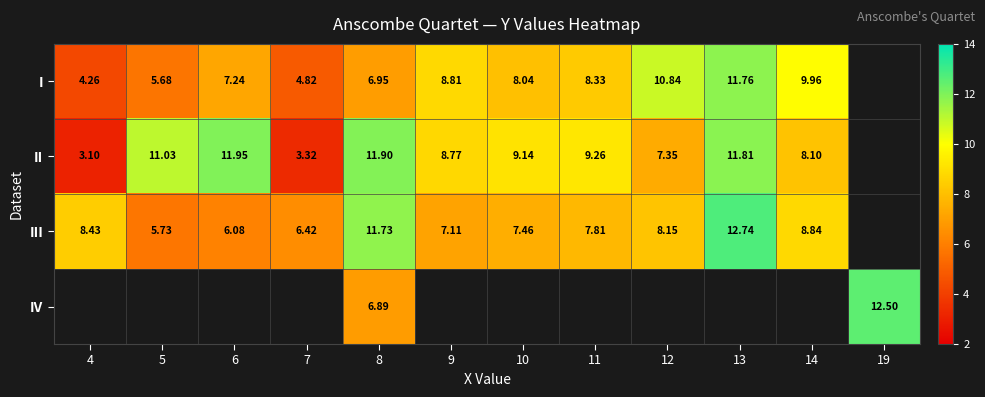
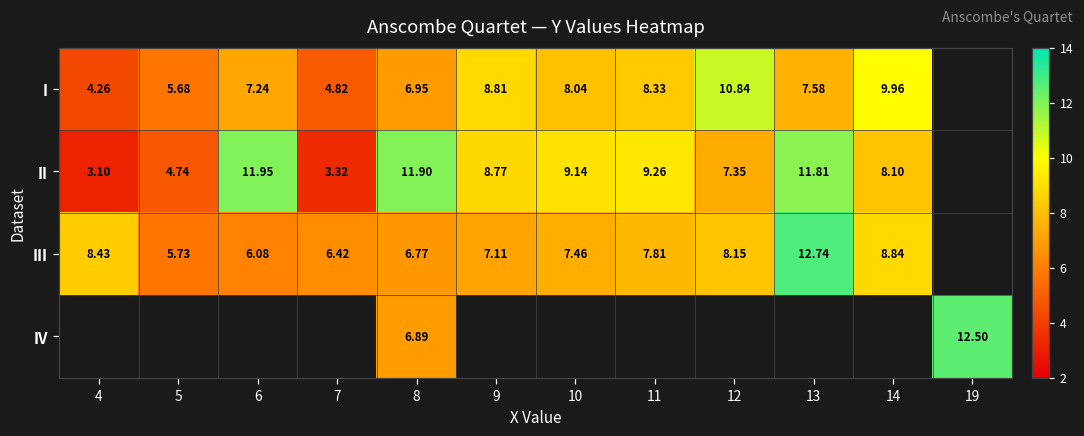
  {
    "I": {
      "4": 4.26,
      "5": 5.68,
      "6": 7.24,
      "7": 4.82,
      "8": 6.95,
      "9": 8.81,
      "10": 8.04,
      "11": 8.33,
      "12": 10.84,
-     "13": 11.76,
+     "13": 7.58,
      "14": 9.96
    },
    "II": {
      "4": 3.10,
-     "5": 11.03,
+     "5": 4.74,
      "6": 11.95,
      "7": 3.32,
      "8": 11.90,
      "9": 8.77,
      "10": 9.14,
      "11": 9.26,
      "12": 7.35,
      "13": 11.81,
      "14": 8.10
    },
    "III": {
      "4": 8.43,
      "5": 5.73,
      "6": 6.08,
      "7": 6.42,
-     "8": 11.73,
+     "8": 6.77,
      "9": 7.11,
      "10": 7.46,
      "11": 7.81,
      "12": 8.15,
      "13": 12.74,
      "14": 8.84
    },
    "IV": {
      "8": 6.89,
      "19": 12.50
    }
  }
